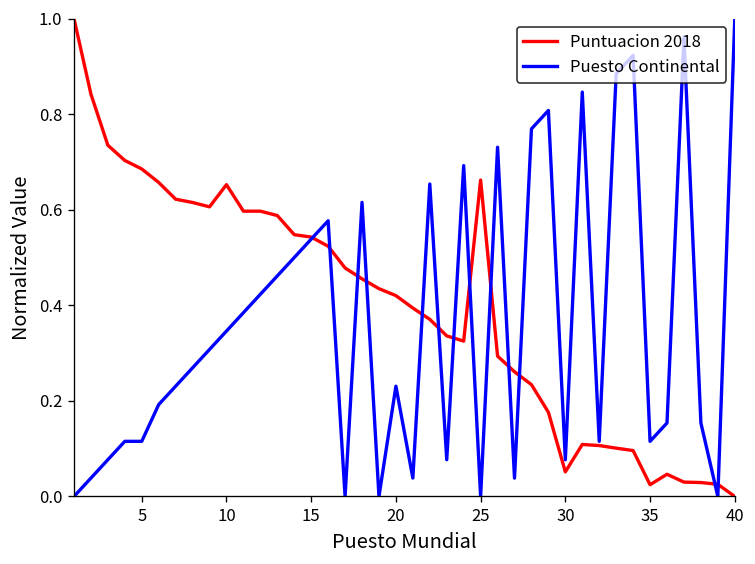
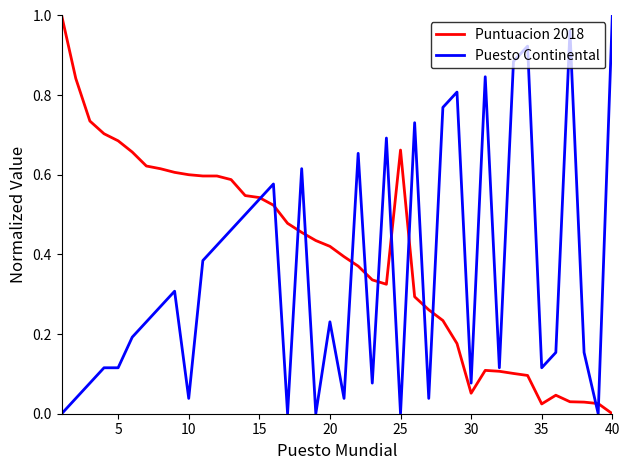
  {
    "Puntuacion 2018": {
      "5": 0.69,
-     "10": 0.65,
+     "10": 0.60,
      "20": 0.42,
      "25": 0.66,
      "30": 0.05,
      "35": 0.02,
      "40": 0.00
    },
    "Puesto Continental": {
      "5": 0.12,
-     "10": 0.35,
+     "10": 0.04,
      "20": 0.23,
      "25": 0.00,
      "30": 0.08,
      "35": 0.12,
      "40": 1.00
    }
  }
